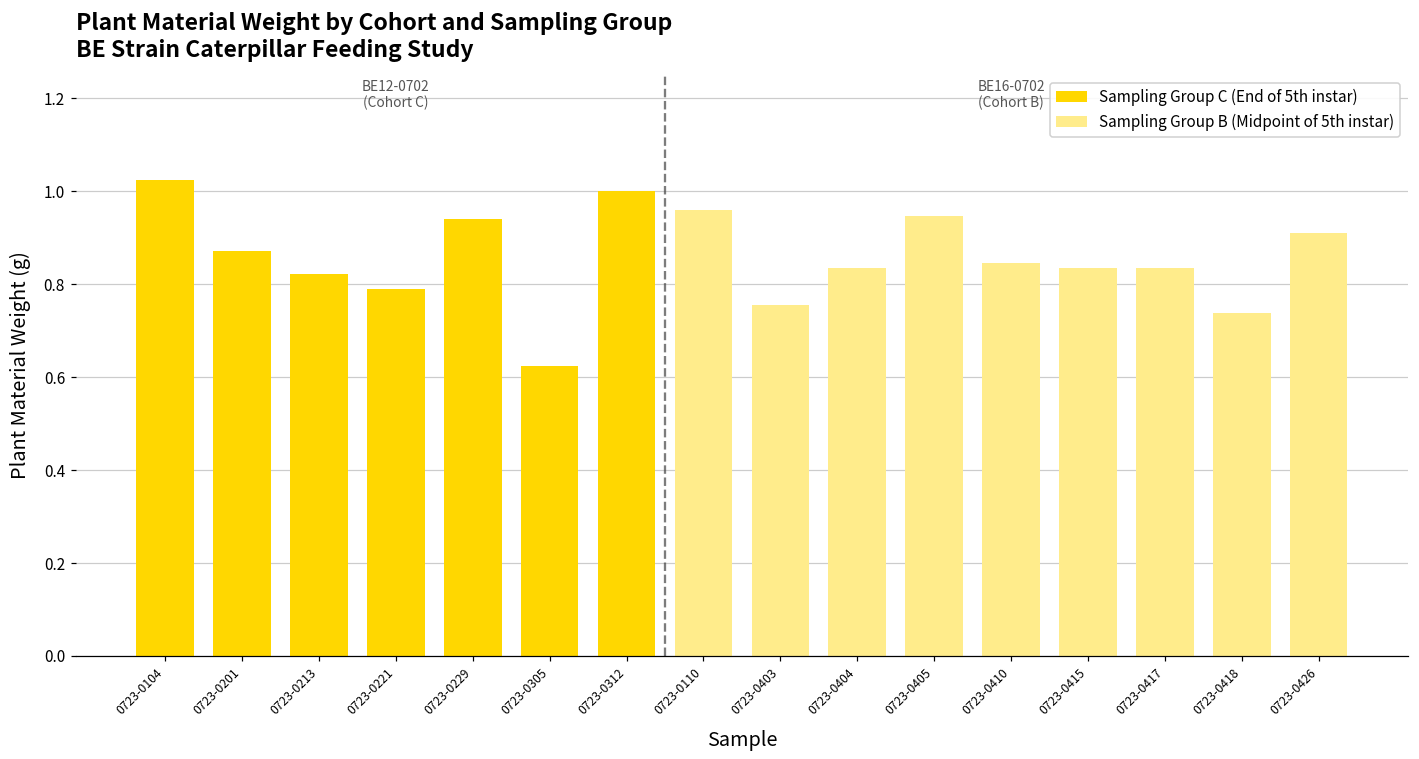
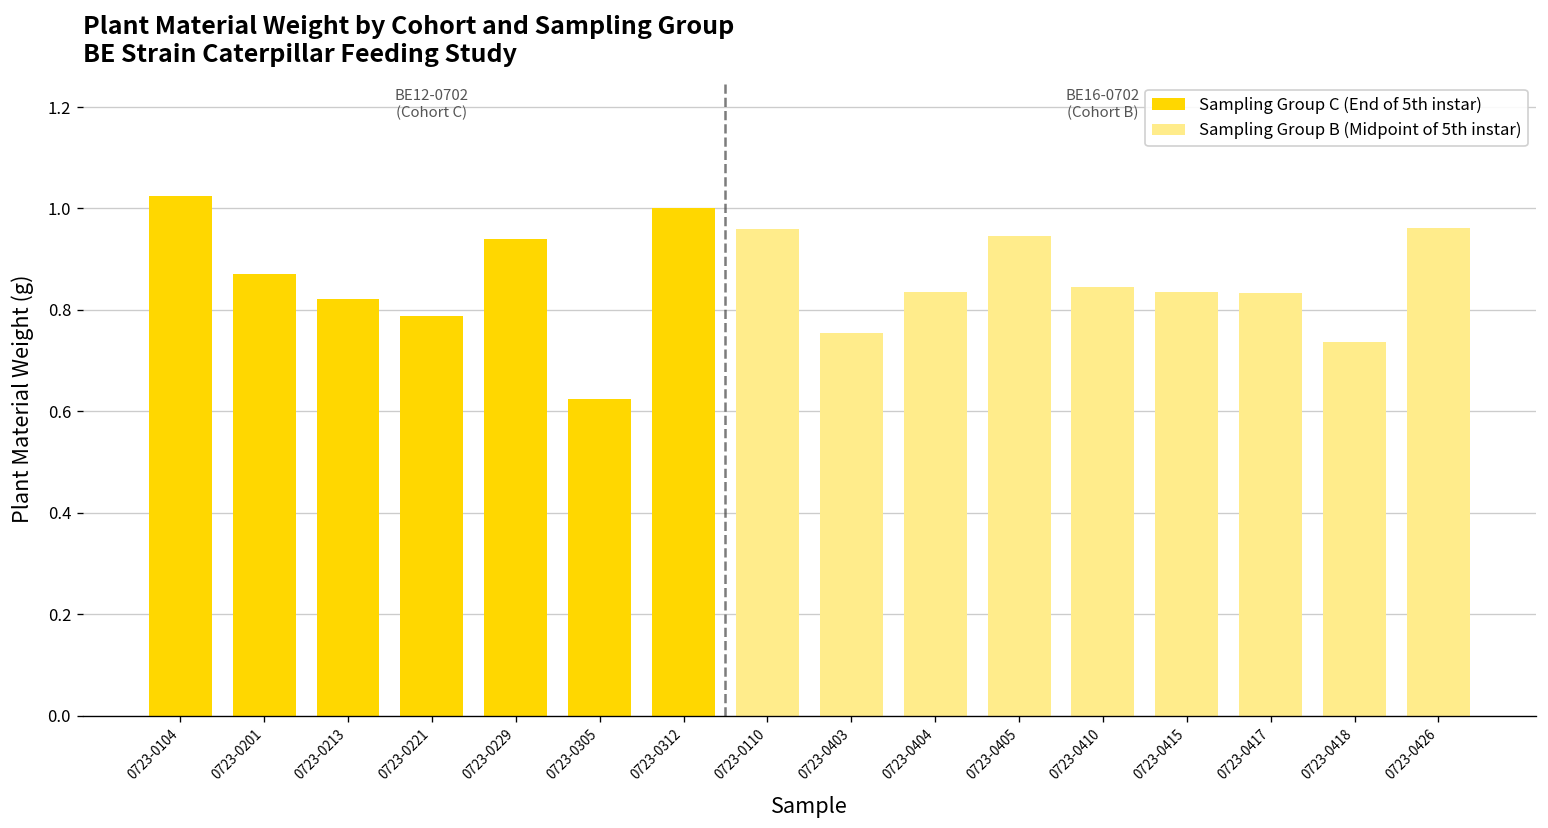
  {
    "Sampling Group C (End of 5th instar)": {
      "0723-0104": 1.02,
      "0723-0201": 0.87,
      "0723-0213": 0.82,
      "0723-0221": 0.79,
      "0723-0229": 0.94,
      "0723-0305": 0.62,
      "0723-0312": 1.00,
      "0723-0110": 0.00,
      "0723-0403": 0.00,
      "0723-0404": 0.00,
      "0723-0405": 0.00,
      "0723-0410": 0.00,
      "0723-0415": 0.00,
      "0723-0417": 0.00,
      "0723-0418": 0.00,
      "0723-0426": 0.00
    },
    "Sampling Group B (Midpoint of 5th instar)": {
      "0723-0104": 0.00,
      "0723-0201": 0.00,
      "0723-0213": 0.00,
      "0723-0221": 0.00,
      "0723-0229": 0.00,
      "0723-0305": 0.00,
      "0723-0312": 0.00,
      "0723-0110": 0.96,
      "0723-0403": 0.75,
      "0723-0404": 0.83,
      "0723-0405": 0.95,
      "0723-0410": 0.85,
      "0723-0415": 0.83,
      "0723-0417": 0.83,
      "0723-0418": 0.74,
-     "0723-0426": 0.91
+     "0723-0426": 0.96
    }
  }
